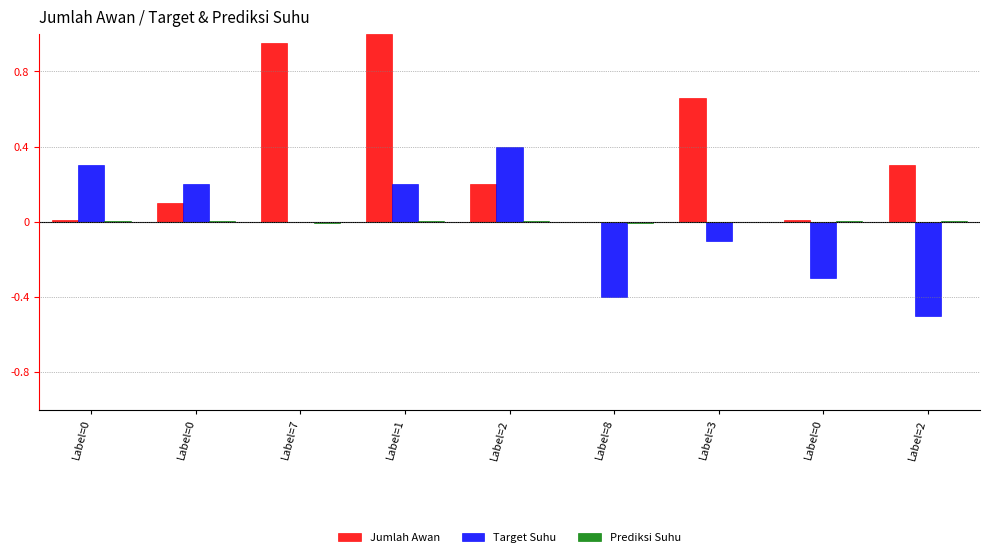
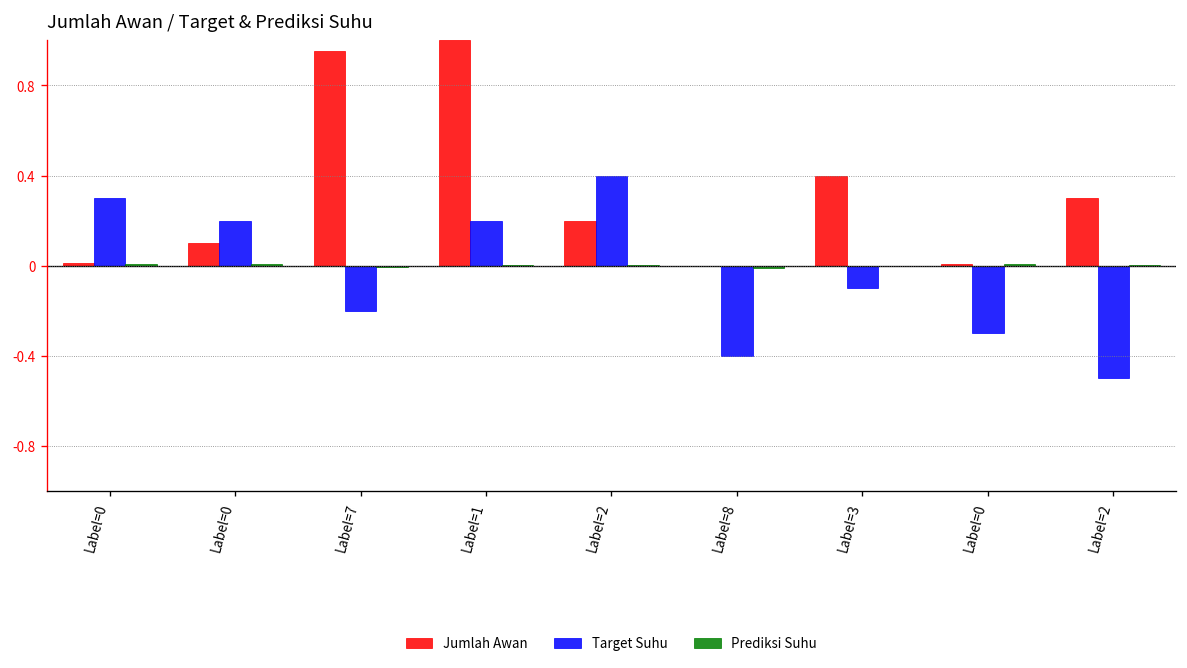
  {
    "Jumlah Awan": {
      "Label=7": 0.95,
      "Label=1": 1.00,
      "Label=8": 0.00,
-     "Label=3": 0.66
+     "Label=3": 0.40
    },
    "Target Suhu": {
-     "Label=7": 0.00,
+     "Label=7": -0.20,
      "Label=1": 0.20,
      "Label=8": -0.40,
      "Label=3": -0.10
    }
  }
